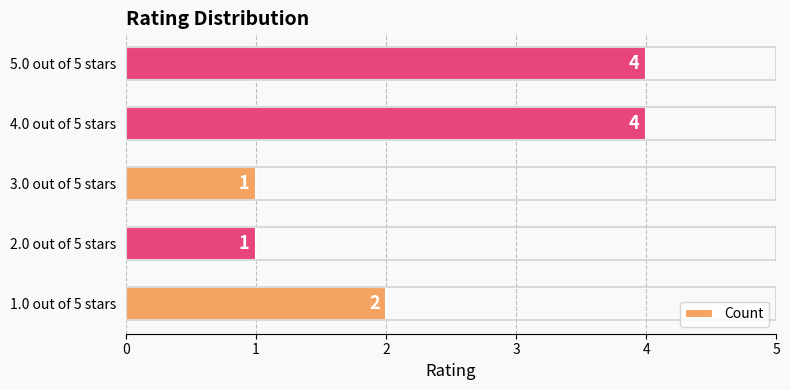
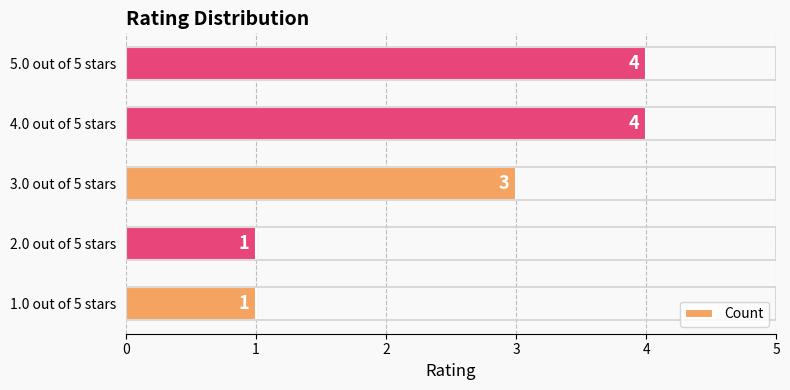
  {
    "5.0 out of 5 stars": 4,
    "4.0 out of 5 stars": 4,
-   "3.0 out of 5 stars": 1,
+   "3.0 out of 5 stars": 3,
    "2.0 out of 5 stars": 1,
-   "1.0 out of 5 stars": 2
+   "1.0 out of 5 stars": 1
  }
